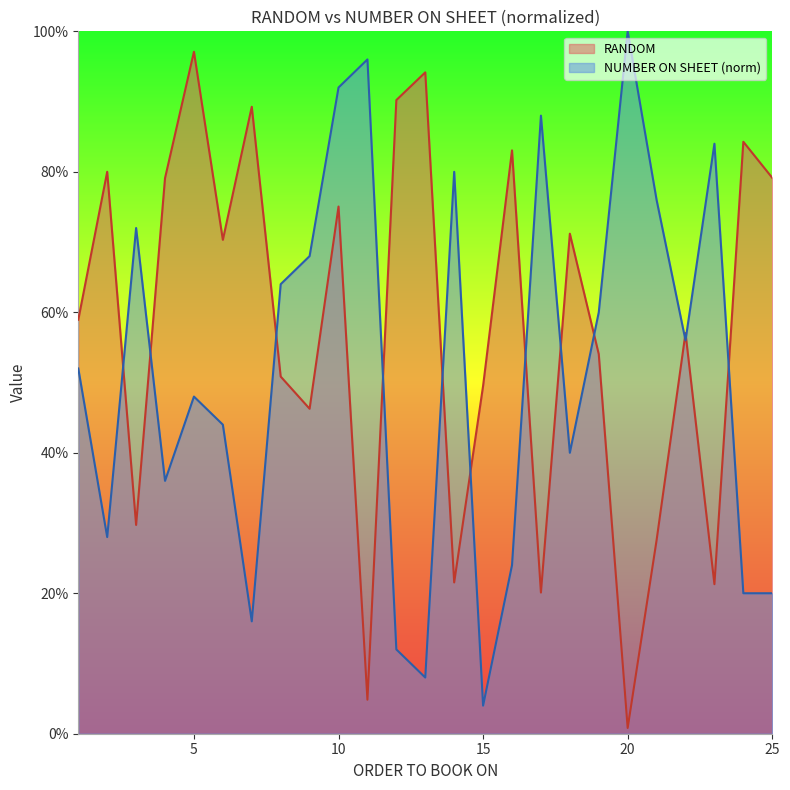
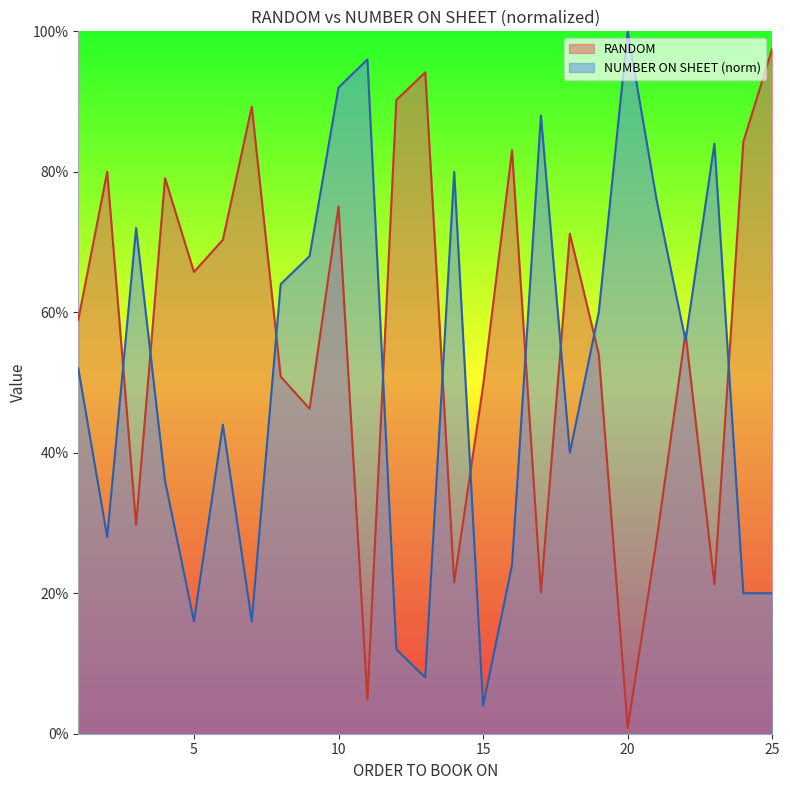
  {
    "RANDOM": {
-     "5": "97%",
+     "5": "66%",
      "10": "75%",
      "15": "50%",
      "20": "1%",
-     "25": "79%"
+     "25": "98%"
    },
    "NUMBER ON SHEET (norm)": {
-     "5": "48%",
+     "5": "16%",
      "10": "92%",
      "15": "4%",
      "20": "100%",
      "25": "20%"
    }
  }
